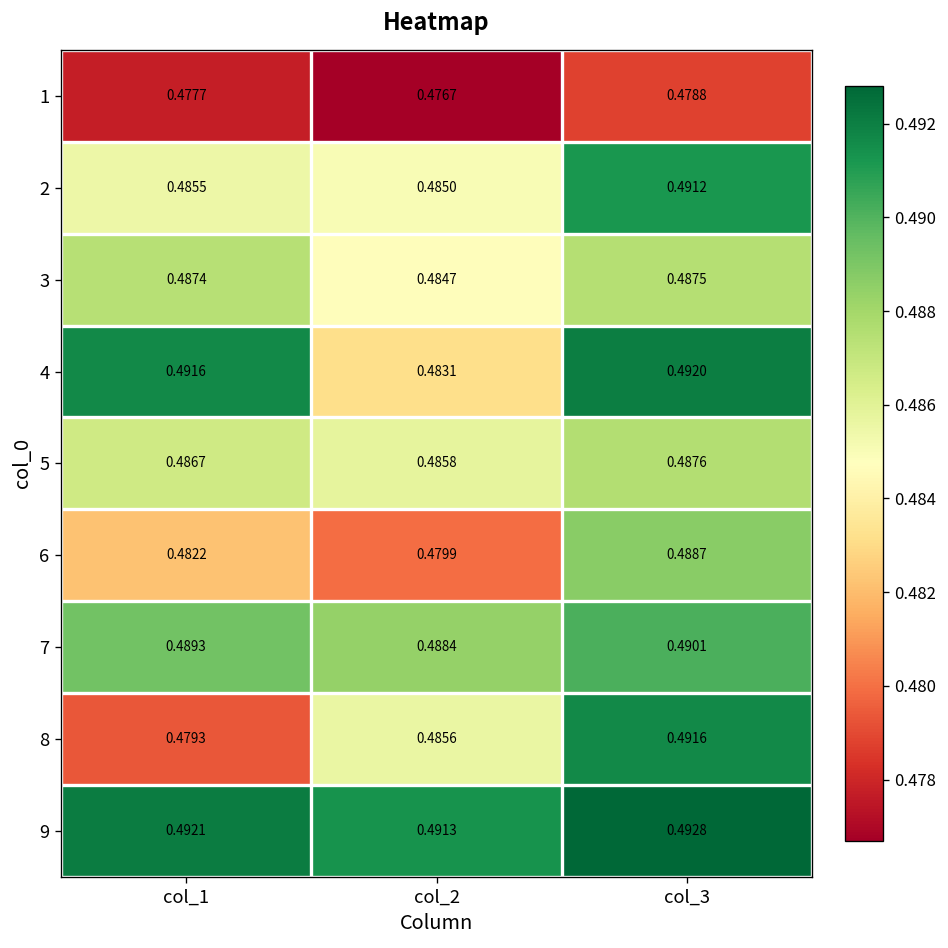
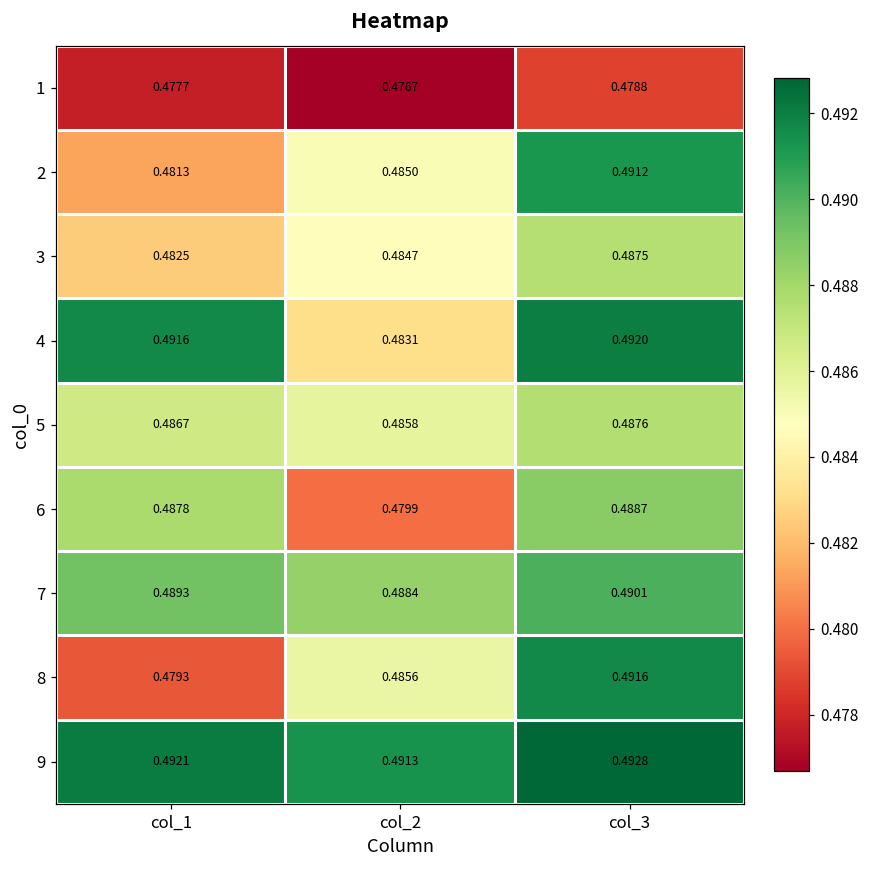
  {
    "1": {
      "col_1": 0.4777,
      "col_2": 0.4767,
      "col_3": 0.4788
    },
    "2": {
-     "col_1": 0.4855,
+     "col_1": 0.4813,
      "col_2": 0.4850,
      "col_3": 0.4912
    },
    "3": {
-     "col_1": 0.4874,
+     "col_1": 0.4825,
      "col_2": 0.4847,
      "col_3": 0.4875
    },
    "4": {
      "col_1": 0.4916,
      "col_2": 0.4831,
      "col_3": 0.4920
    },
    "5": {
      "col_1": 0.4867,
      "col_2": 0.4858,
      "col_3": 0.4876
    },
    "6": {
-     "col_1": 0.4822,
+     "col_1": 0.4878,
      "col_2": 0.4799,
      "col_3": 0.4887
    },
    "7": {
      "col_1": 0.4893,
      "col_2": 0.4884,
      "col_3": 0.4901
    },
    "8": {
      "col_1": 0.4793,
      "col_2": 0.4856,
      "col_3": 0.4916
    },
    "9": {
      "col_1": 0.4921,
      "col_2": 0.4913,
      "col_3": 0.4928
    }
  }
